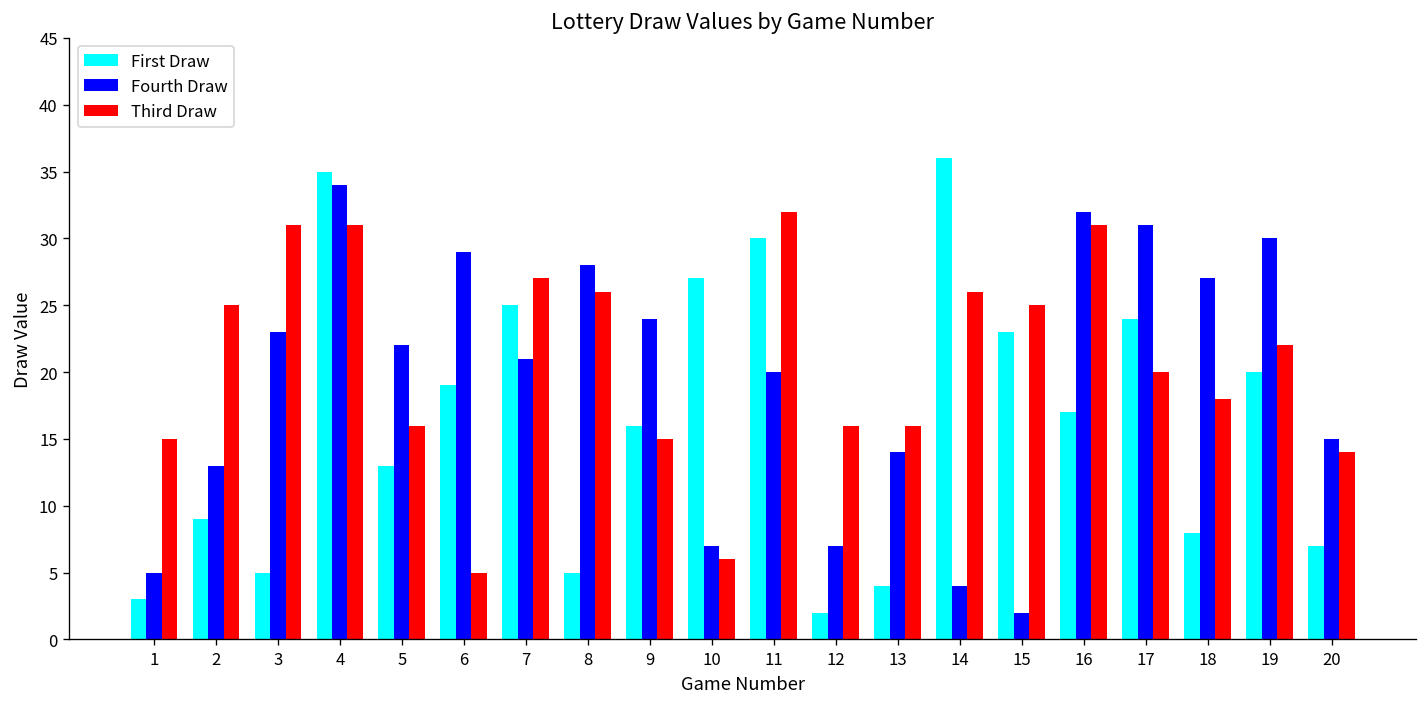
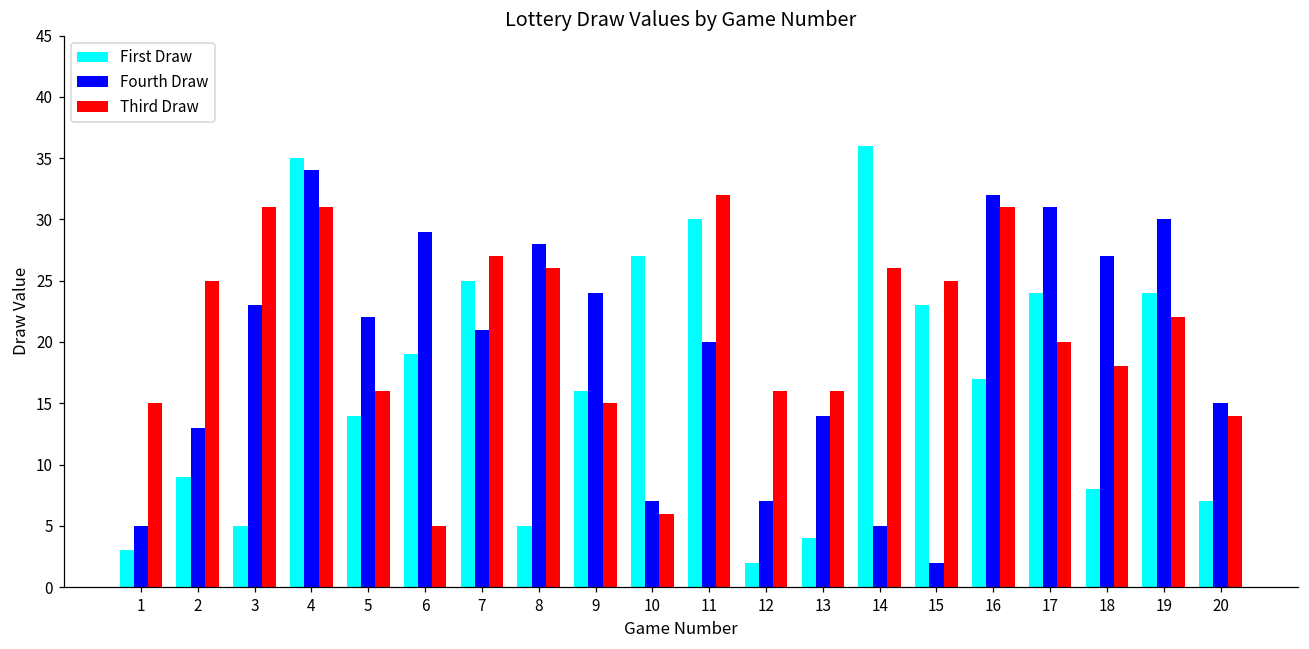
  {
    "First Draw": {
      "1": 3,
      "2": 9,
      "3": 5,
      "4": 35,
-     "5": 13,
+     "5": 14,
      "6": 19,
      "7": 25,
      "8": 5,
      "9": 16,
      "10": 27,
      "11": 30,
      "12": 2,
      "13": 4,
      "14": 36,
      "15": 23,
      "16": 17,
      "17": 24,
      "18": 8,
-     "19": 20,
+     "19": 24,
      "20": 7
    },
    "Fourth Draw": {
      "1": 5,
      "2": 13,
      "3": 23,
      "4": 34,
      "5": 22,
      "6": 29,
      "7": 21,
      "8": 28,
      "9": 24,
      "10": 7,
      "11": 20,
      "12": 7,
      "13": 14,
-     "14": 4,
+     "14": 5,
      "15": 2,
      "16": 32,
      "17": 31,
      "18": 27,
      "19": 30,
      "20": 15
    },
    "Third Draw": {
      "1": 15,
      "2": 25,
      "3": 31,
      "4": 31,
      "5": 16,
      "6": 5,
      "7": 27,
      "8": 26,
      "9": 15,
      "10": 6,
      "11": 32,
      "12": 16,
      "13": 16,
      "14": 26,
      "15": 25,
      "16": 31,
      "17": 20,
      "18": 18,
      "19": 22,
      "20": 14
    }
  }
